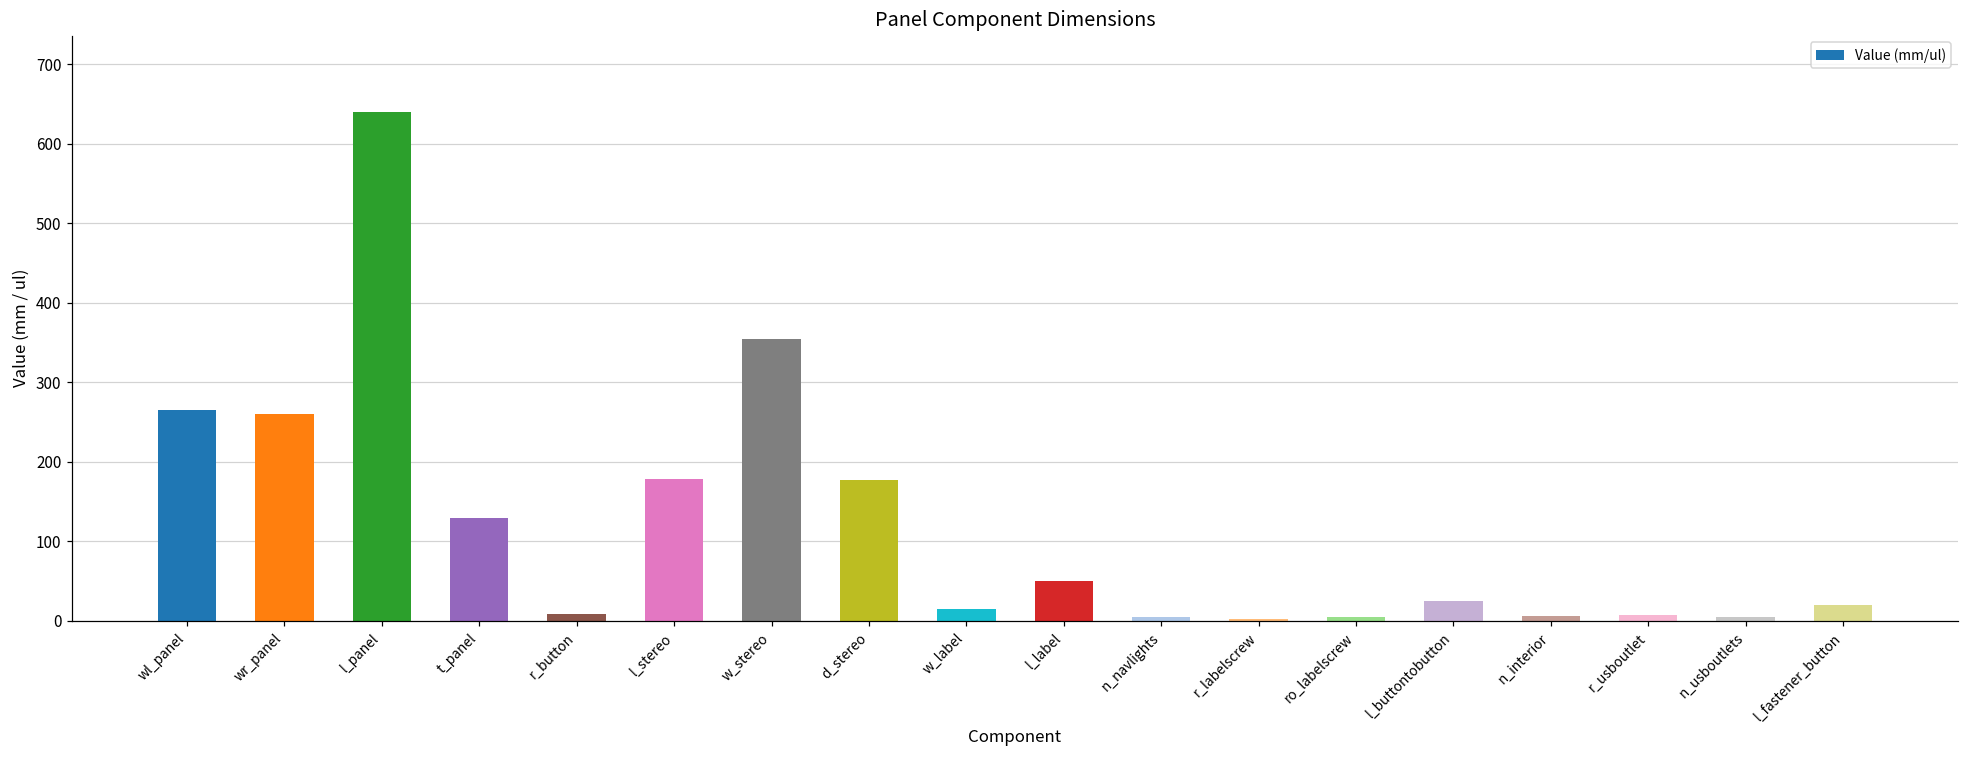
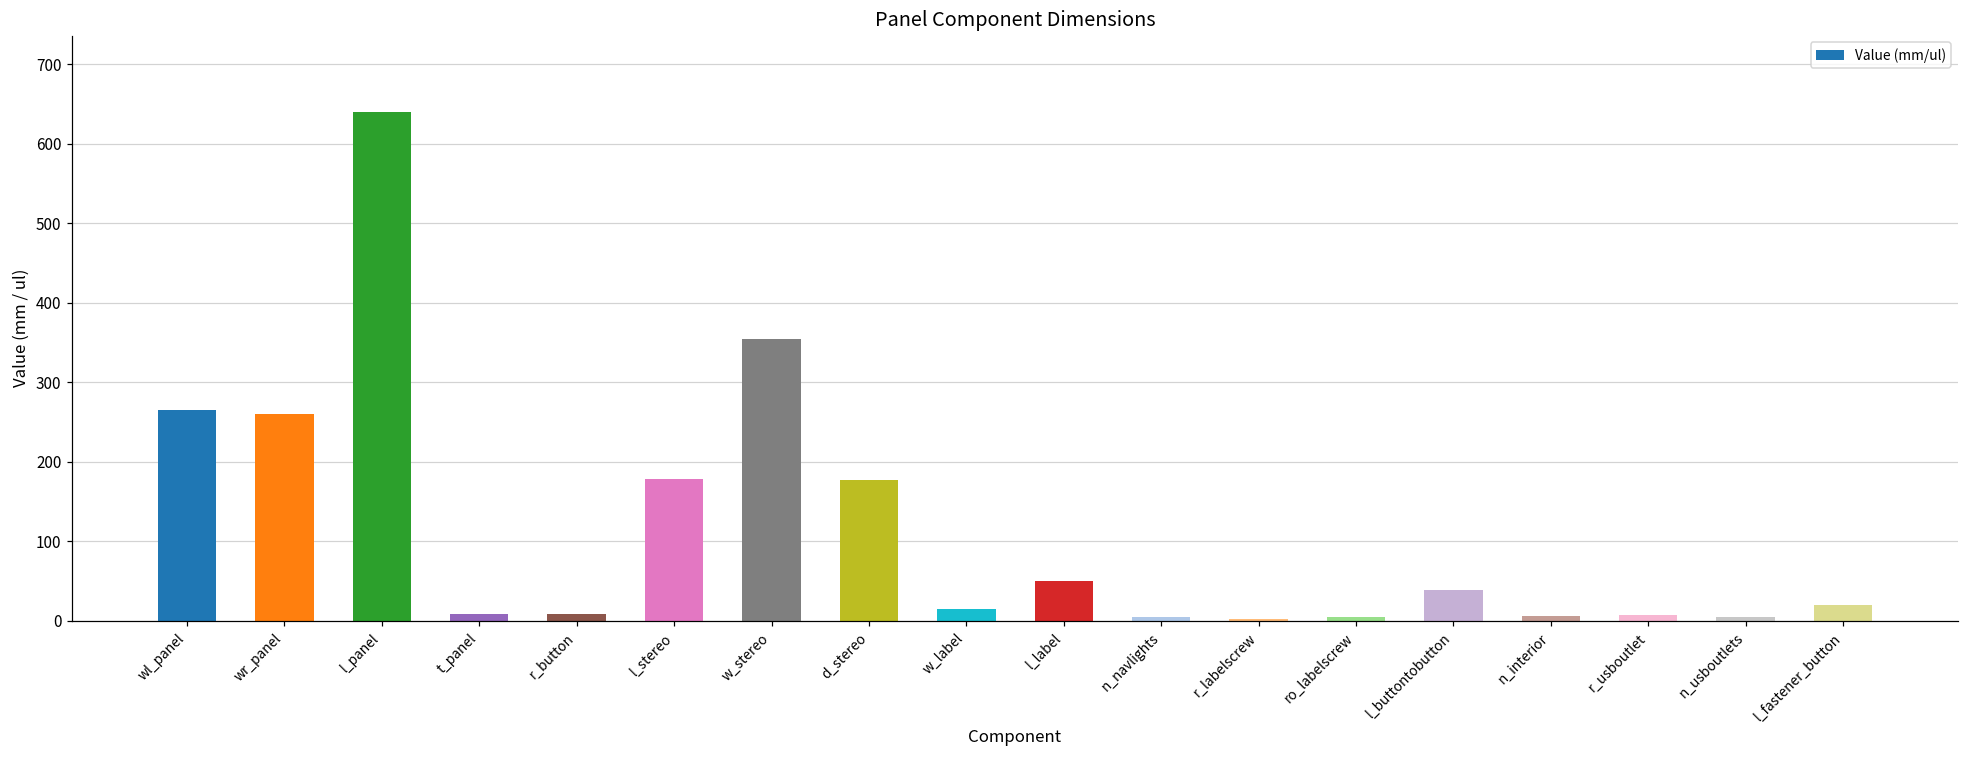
  {
    "wl_panel": 270,
    "wr_panel": 260,
    "l_panel": 640,
-   "t_panel": 130,
+   "t_panel": 10,
    "r_button": 10,
    "l_stereo": 180,
    "w_stereo": 350,
    "d_stereo": 180,
    "w_label": 20,
    "l_label": 50,
    "n_navlights": 0,
    "ro_labelscrew": 10,
-   "l_buttontobutton": 30,
+   "l_buttontobutton": 40,
    "n_interior": 10,
    "r_usboutlet": 10,
    "n_usboutlets": 0,
    "l_fastener_button": 20
  }
